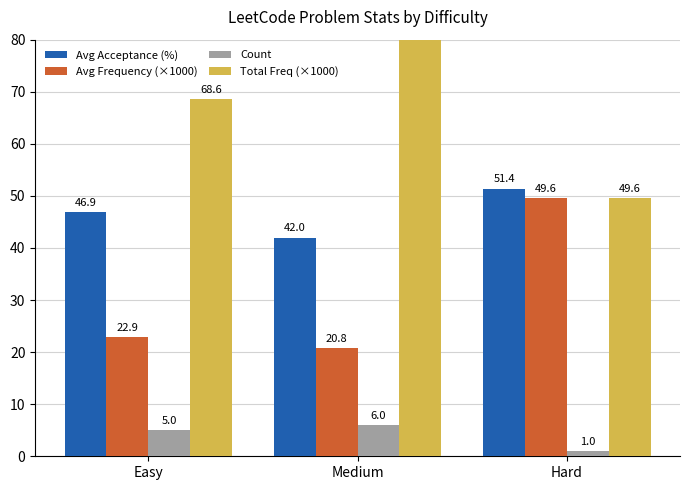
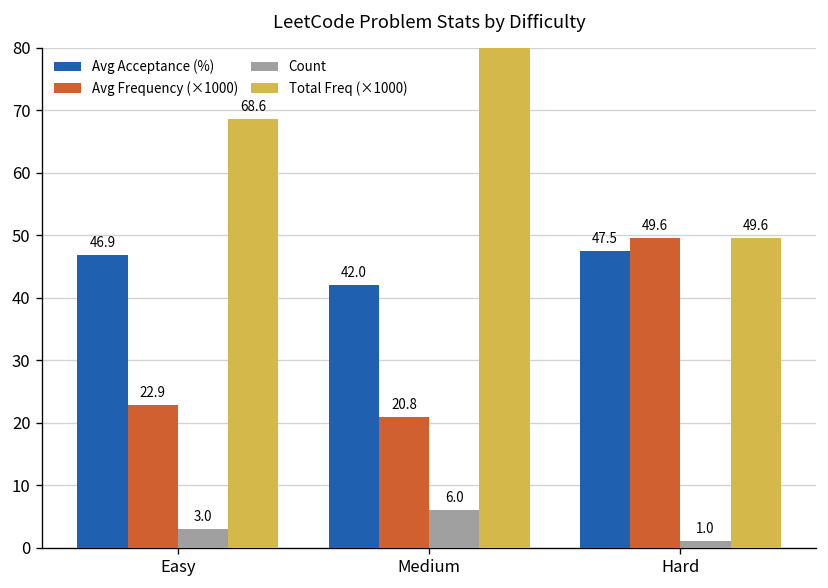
  {
    "Avg Acceptance (%)": {
      "Easy": 46.9,
      "Medium": 42.0,
-     "Hard": 51.4
+     "Hard": 47.5
    },
    "Avg Frequency (×1000)": {
      "Easy": 22.9,
      "Medium": 20.8,
      "Hard": 49.6
    },
    "Count": {
-     "Easy": 5.0,
+     "Easy": 3.0,
      "Medium": 6.0,
      "Hard": 1.0
    },
    "Total Freq (×1000)": {
      "Easy": 68.6,
      "Hard": 49.6
    }
  }
